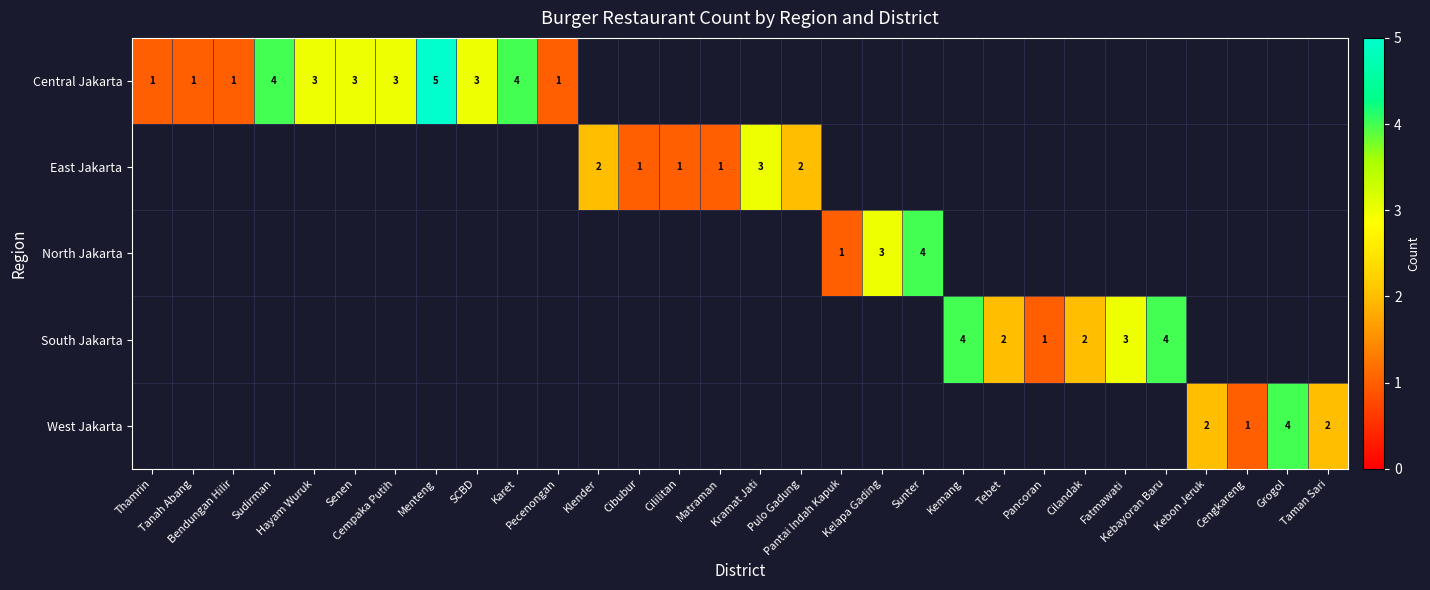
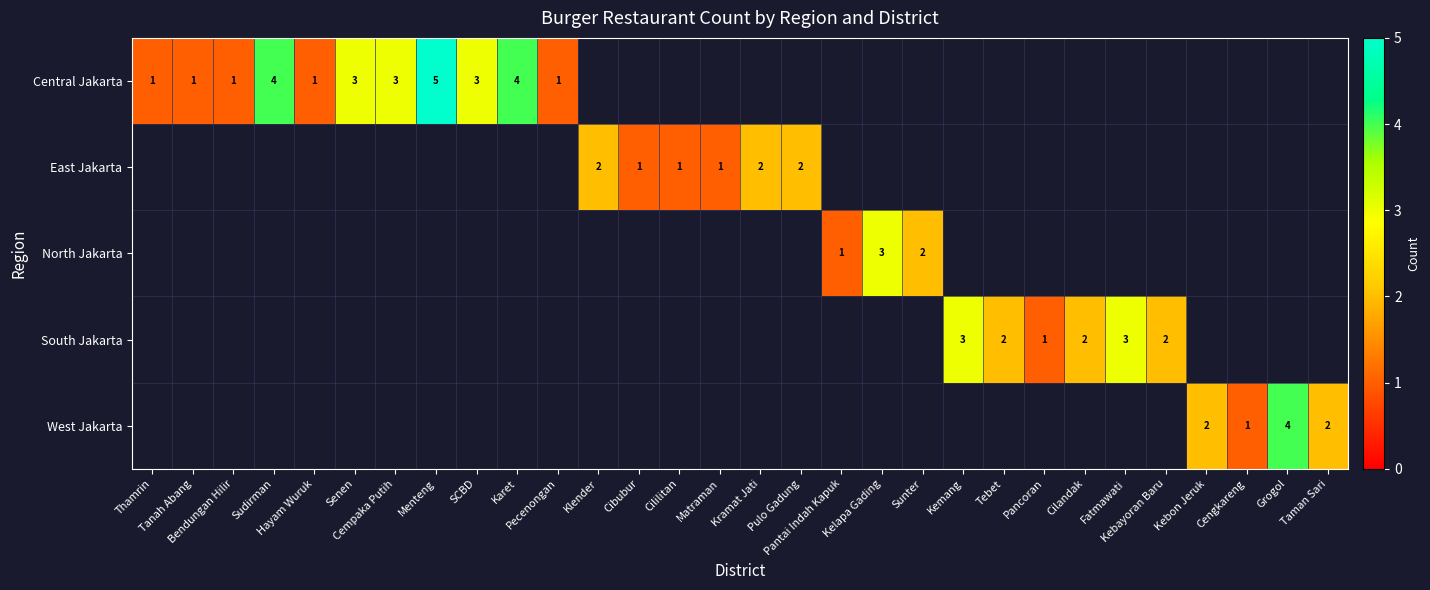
  {
    "Central Jakarta": {
      "Thamrin": 1,
      "Tanah Abang": 1,
      "Bendungan Hilir": 1,
      "Sudirman": 4,
-     "Hayam Wuruk": 3,
+     "Hayam Wuruk": 1,
      "Senen": 3,
      "Cempaka Putih": 3,
      "Menteng": 5,
      "SCBD": 3,
      "Karet": 4,
      "Pecenongan": 1
    },
    "East Jakarta": {
      "Klender": 2,
      "Cibubur": 1,
      "Cililitan": 1,
      "Matraman": 1,
-     "Kramat Jati": 3,
+     "Kramat Jati": 2,
      "Pulo Gadung": 2
    },
    "North Jakarta": {
      "Pantai Indah Kapuk": 1,
      "Kelapa Gading": 3,
-     "Sunter": 4
+     "Sunter": 2
    },
    "South Jakarta": {
-     "Kemang": 4,
+     "Kemang": 3,
      "Tebet": 2,
      "Pancoran": 1,
      "Cilandak": 2,
      "Fatmawati": 3,
-     "Kebayoran Baru": 4
+     "Kebayoran Baru": 2
    },
    "West Jakarta": {
      "Kebon Jeruk": 2,
      "Cengkareng": 1,
      "Grogol": 4,
      "Taman Sari": 2
    }
  }
